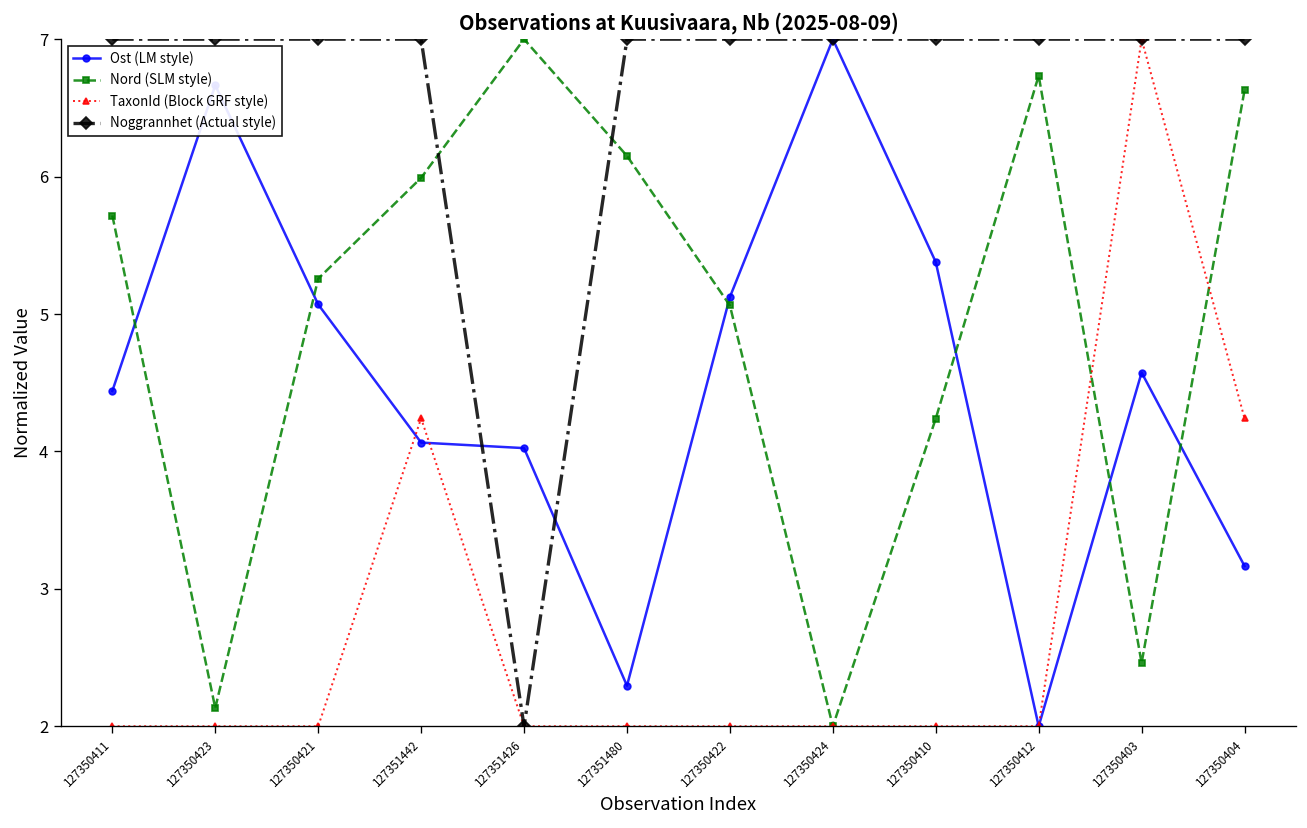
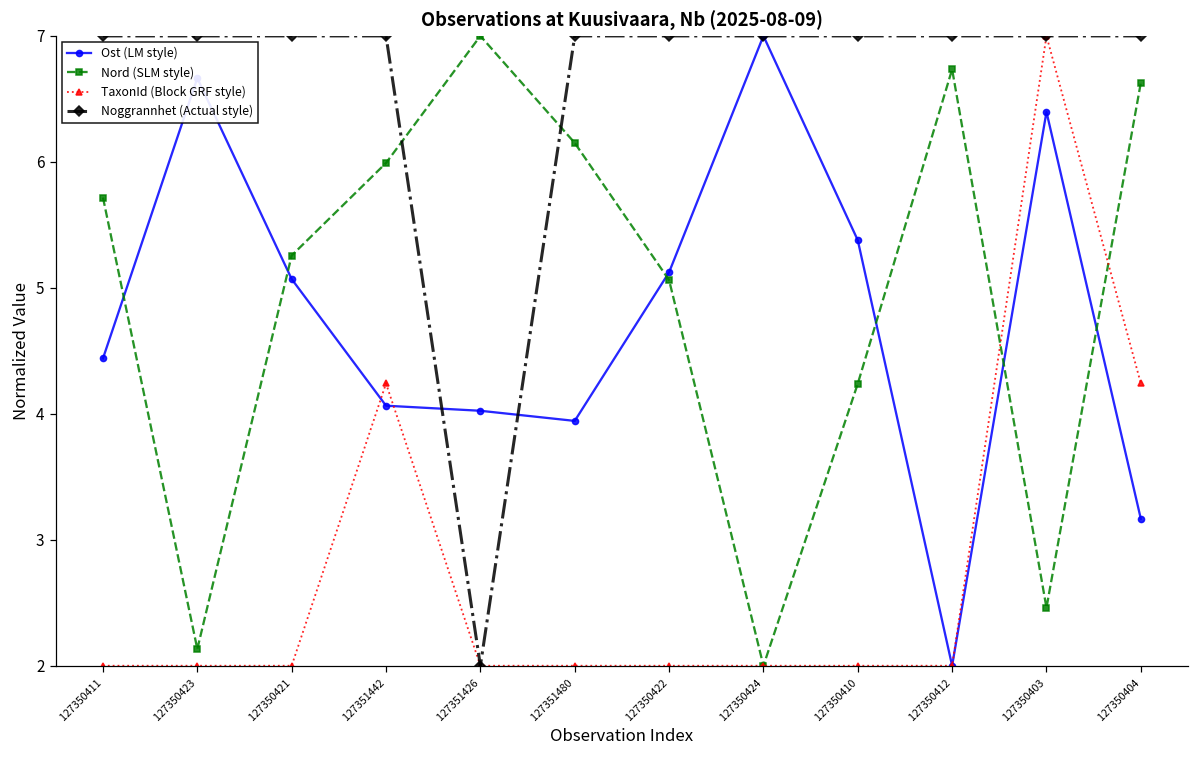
  {
    "Ost (LM style)": {
      "127350411": 4.44,
      "127350421": 5.07,
      "127351442": 4.06,
      "127351426": 4.02,
-     "127351480": 2.29,
+     "127351480": 3.94,
      "127350422": 5.12,
      "127350410": 5.38,
-     "127350403": 4.57,
+     "127350403": 6.40,
      "127350404": 3.17
    },
    "Nord (SLM style)": {
      "127350411": 5.72,
      "127350423": 2.13,
      "127350421": 5.26,
      "127351442": 5.99,
      "127351426": 7.00,
      "127351480": 6.15,
      "127350422": 5.06,
      "127350410": 4.24,
      "127350412": 6.73,
      "127350403": 2.46,
      "127350404": 6.63
    },
    "TaxonId (Block GRF style)": {
      "127350411": 2.00,
      "127350423": 2.00,
      "127350421": 2.00,
      "127351442": 4.24,
      "127351480": 2.00,
      "127350422": 2.00,
      "127350410": 2.00,
      "127350404": 4.24
    },
    "Noggrannhet (Actual style)": {
      "127350411": 7.00,
      "127350423": 7.00,
      "127350421": 7.00,
      "127351442": 7.00,
      "127351480": 7.00,
      "127350422": 7.00,
      "127350410": 7.00,
      "127350412": 7.00,
      "127350404": 7.00
    }
  }
